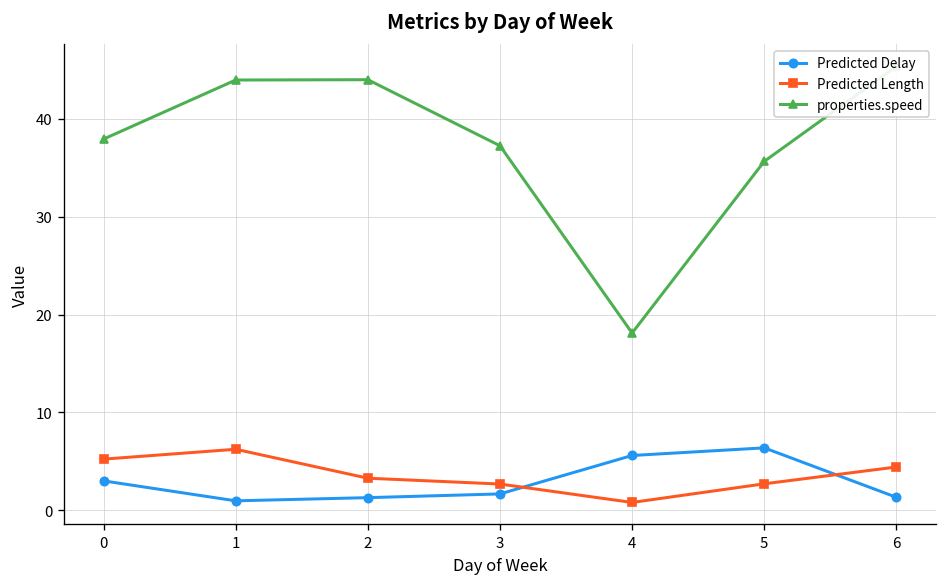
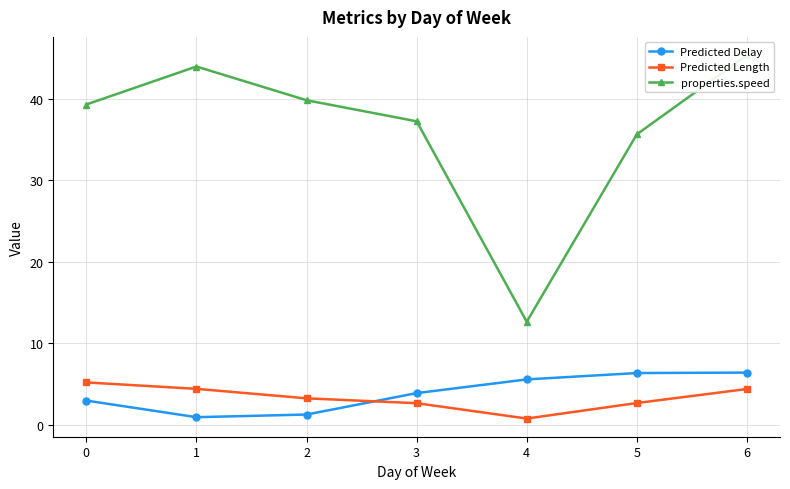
  {
    "Predicted Delay": {
      "0": 3,
      "1": 1,
      "2": 1,
-     "3": 2,
+     "3": 4,
      "4": 6,
      "5": 6,
-     "6": 1
+     "6": 6
    },
    "Predicted Length": {
      "0": 5,
-     "1": 6,
+     "1": 4,
      "2": 3,
      "3": 3,
      "4": 1,
      "5": 3,
      "6": 4
    },
    "properties.speed": {
-     "0": 38,
+     "0": 39,
      "1": 44,
-     "2": 44,
+     "2": 40,
      "3": 37,
-     "4": 18,
+     "4": 13,
      "5": 36
    }
  }
